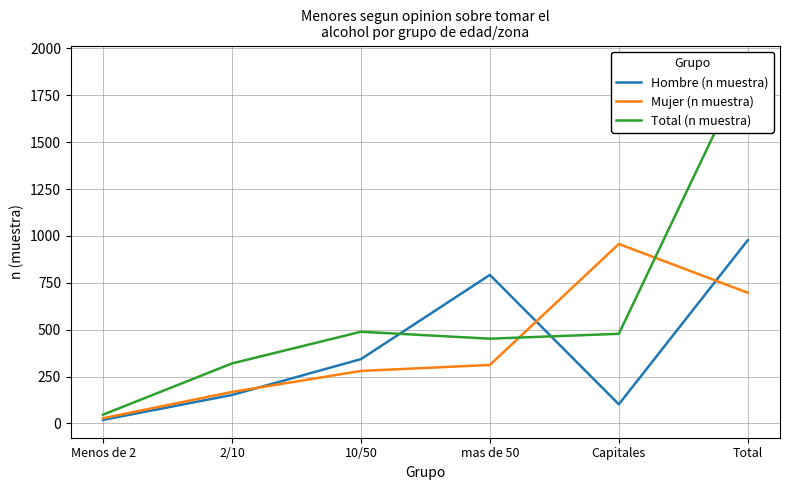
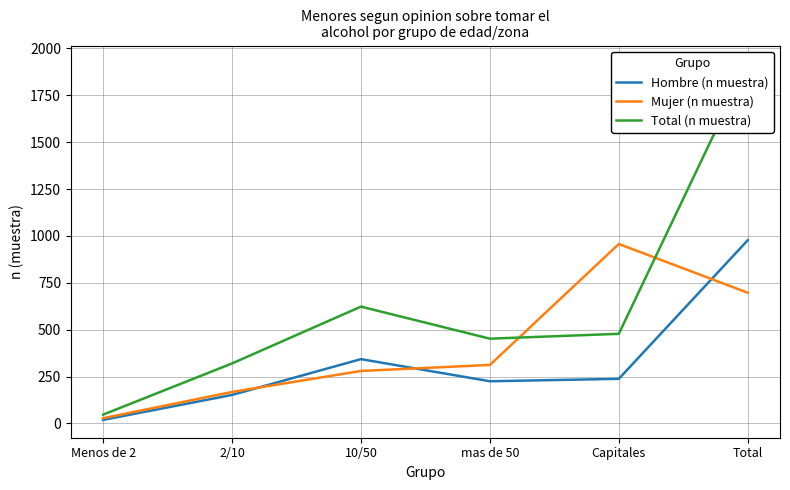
  {
    "Hombre (n muestra)": {
      "2/10": 150,
      "10/50": 340,
-     "mas de 50": 790,
-     "Capitales": 100,
+     "mas de 50": 230,
+     "Capitales": 240,
      "Total": 980
    },
    "Mujer (n muestra)": {
      "2/10": 170,
      "10/50": 280,
      "mas de 50": 310,
      "Capitales": 960,
      "Total": 700
    },
    "Total (n muestra)": {
      "Menos de 2": 50,
      "2/10": 320,
-     "10/50": 490,
+     "10/50": 620,
      "mas de 50": 450,
      "Capitales": 480
    }
  }
